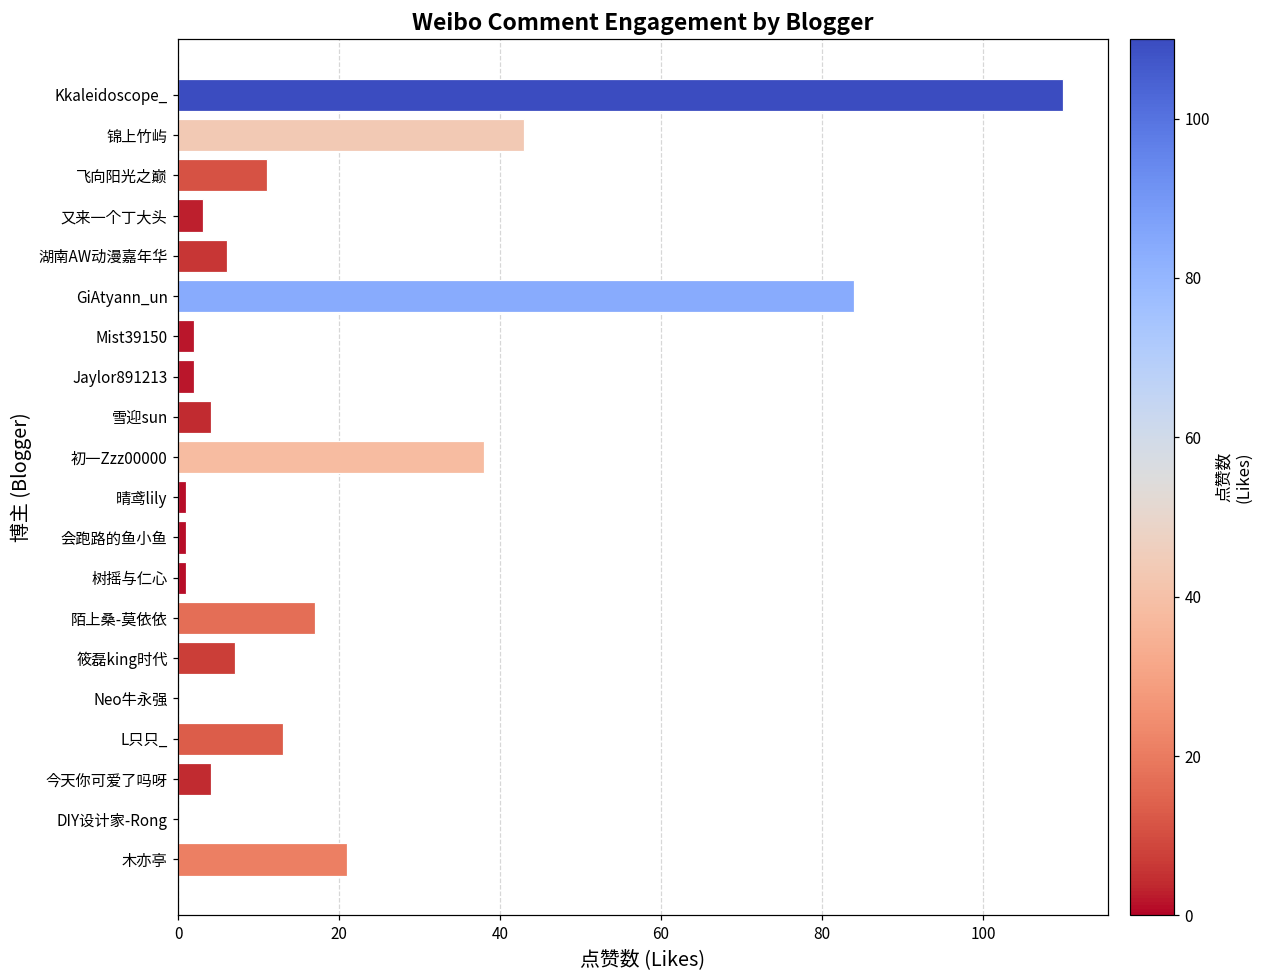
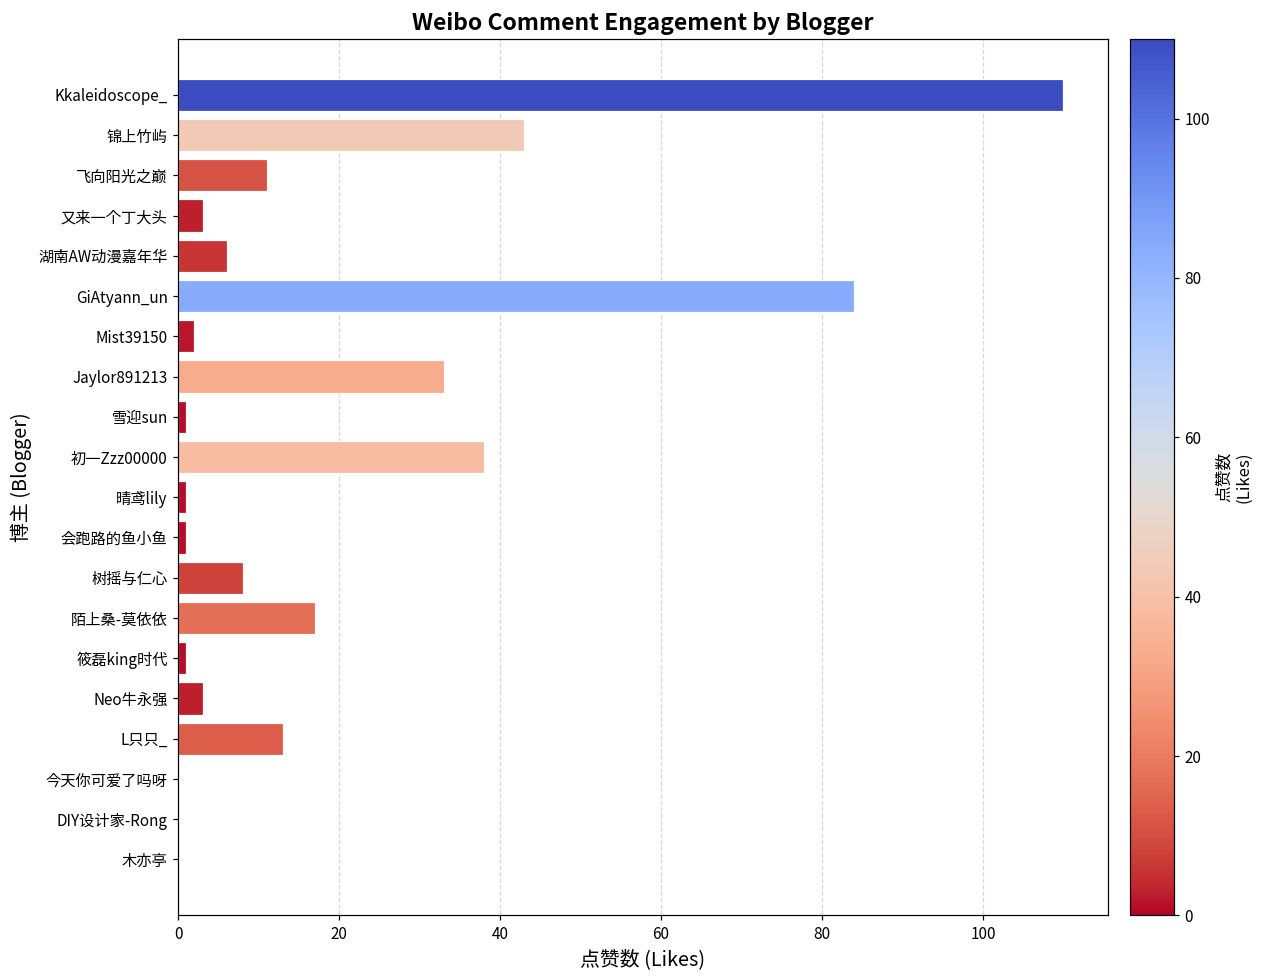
  {
    "Kkaleidoscope_": 110,
    "锦上竹屿": 43,
    "飞向阳光之巅": 11,
    "又来一个丁大头": 3,
    "湖南AW动漫嘉年华": 6,
    "GiAtyann_un": 84,
    "Mist39150": 2,
-   "Jaylor891213": 2,
-   "雪迎sun": 4,
+   "Jaylor891213": 33,
+   "雪迎sun": 1,
    "初一Zzz00000": 38,
    "晴鸢lily": 1,
    "会跑路的鱼小鱼": 1,
-   "树摇与仁心": 1,
+   "树摇与仁心": 8,
    "陌上桑-莫依依": 17,
-   "筱磊king时代": 7,
-   "Neo牛永强": 0,
+   "筱磊king时代": 1,
+   "Neo牛永强": 3,
    "L只只_": 13,
-   "今天你可爱了吗呀": 4,
+   "今天你可爱了吗呀": 0,
    "DIY设计家-Rong": 0,
-   "木亦亭": 21
+   "木亦亭": 0
  }
